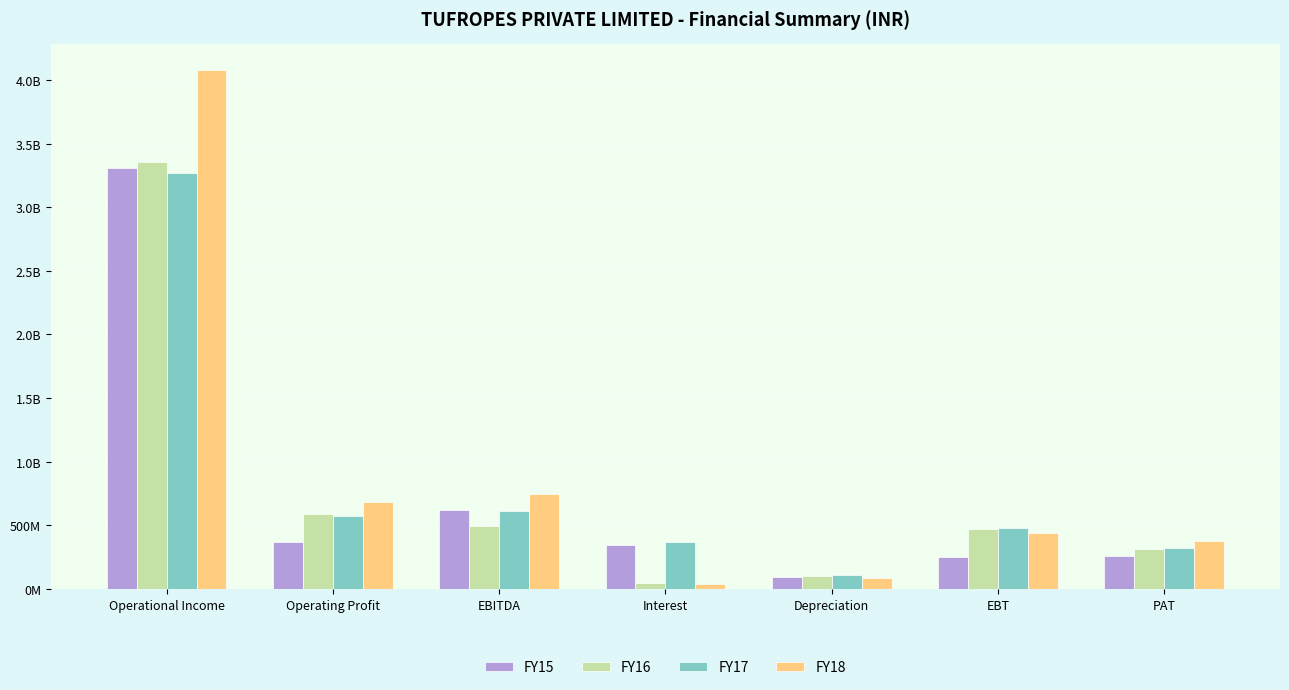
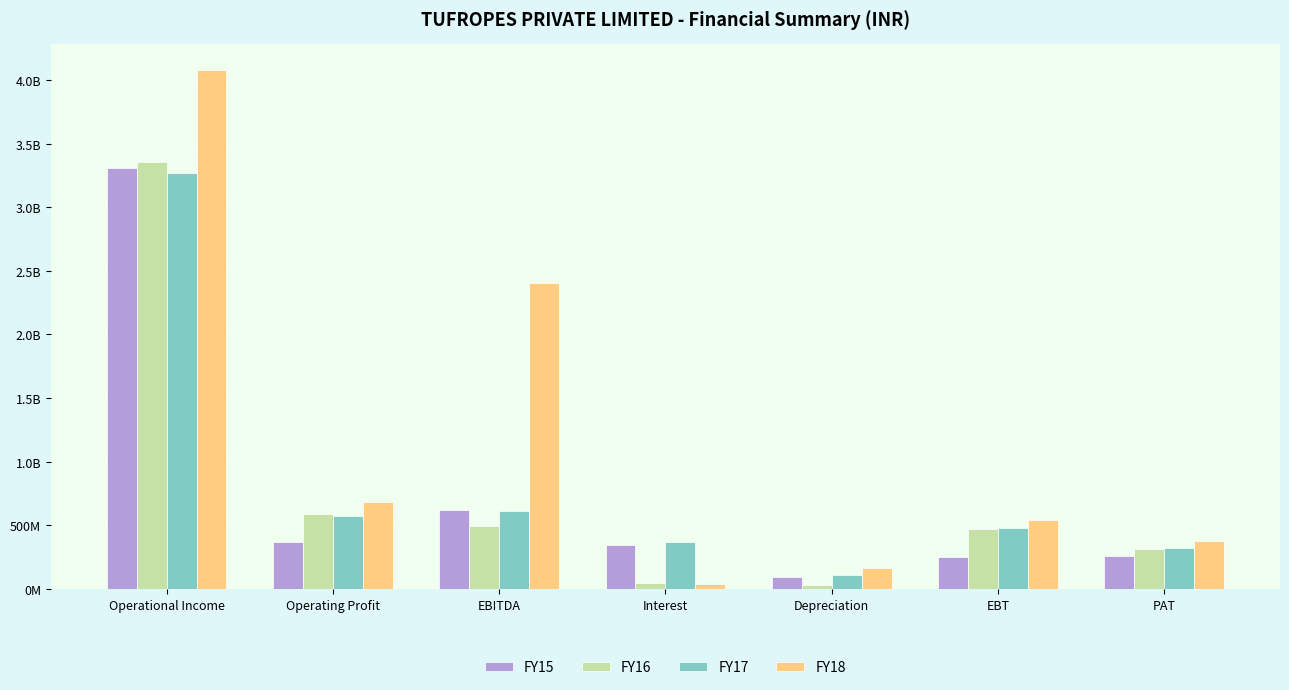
  {
    "FY15": {
      "Operational Income": 3310000000,
      "Operating Profit": 370000000,
      "EBITDA": 620000000,
      "Interest": 350000000,
      "Depreciation": 90000000,
      "EBT": 250000000,
      "PAT": 260000000
    },
    "FY16": {
      "Operational Income": 3360000000,
      "Operating Profit": 590000000,
      "EBITDA": 500000000,
      "Interest": 50000000,
-     "Depreciation": 100000000,
+     "Depreciation": 30000000,
      "EBT": 470000000,
      "PAT": 310000000
    },
    "FY17": {
      "Operational Income": 3270000000,
      "Operating Profit": 580000000,
      "EBITDA": 610000000,
      "Interest": 370000000,
      "Depreciation": 110000000,
      "EBT": 480000000,
      "PAT": 320000000
    },
    "FY18": {
      "Operational Income": 4080000000,
      "Operating Profit": 690000000,
-     "EBITDA": 750000000,
+     "EBITDA": 2400000000,
      "Interest": 40000000,
-     "Depreciation": 80000000,
-     "EBT": 440000000,
+     "Depreciation": 160000000,
+     "EBT": 540000000,
      "PAT": 380000000
    }
  }
